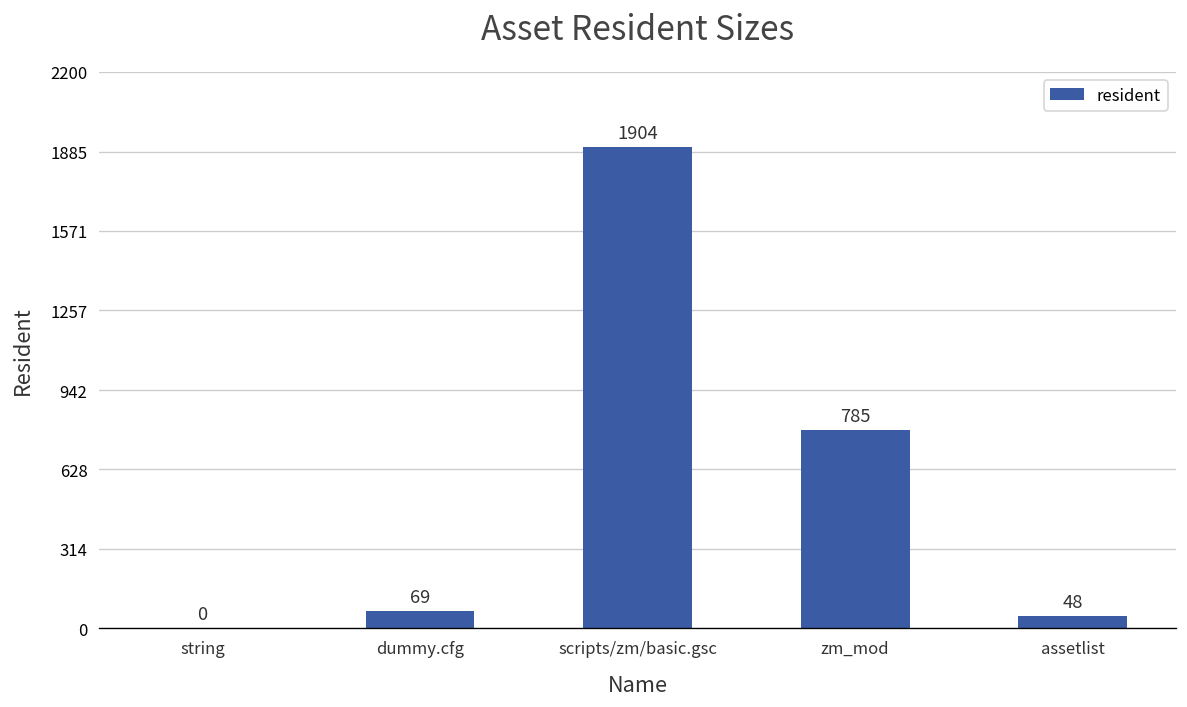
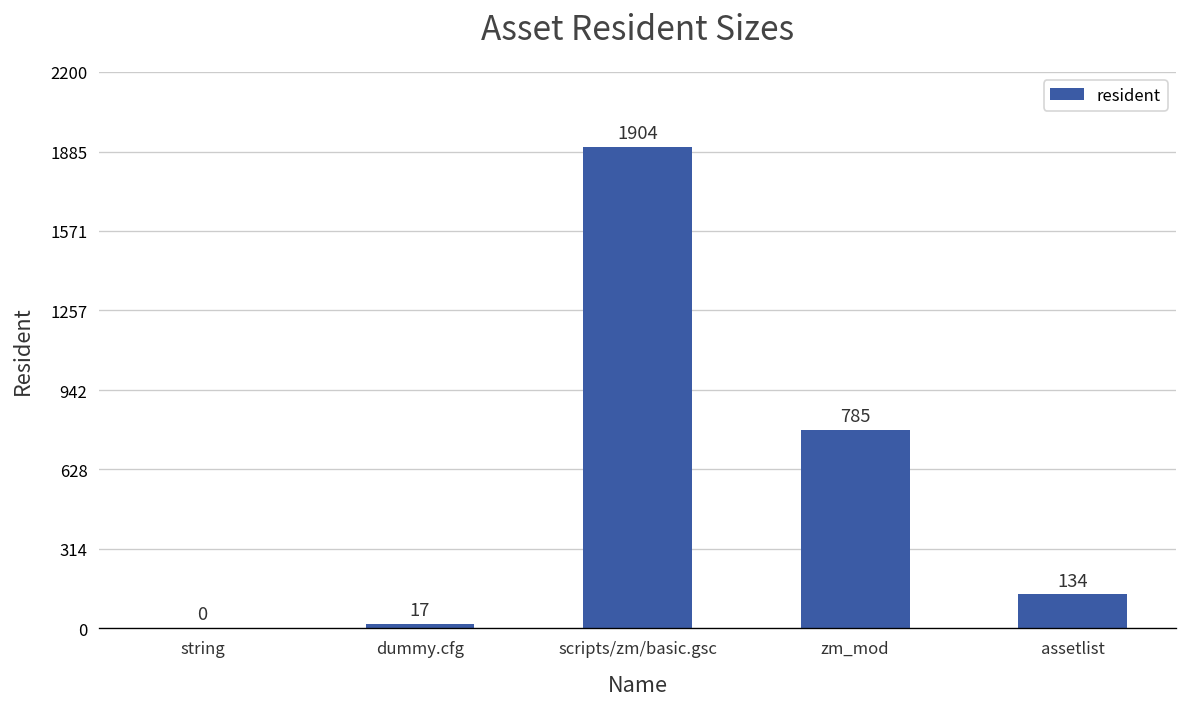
  {
    "string": 0,
-   "dummy.cfg": 69,
+   "dummy.cfg": 17,
    "scripts/zm/basic.gsc": 1904,
    "zm_mod": 785,
-   "assetlist": 48
+   "assetlist": 134
  }
